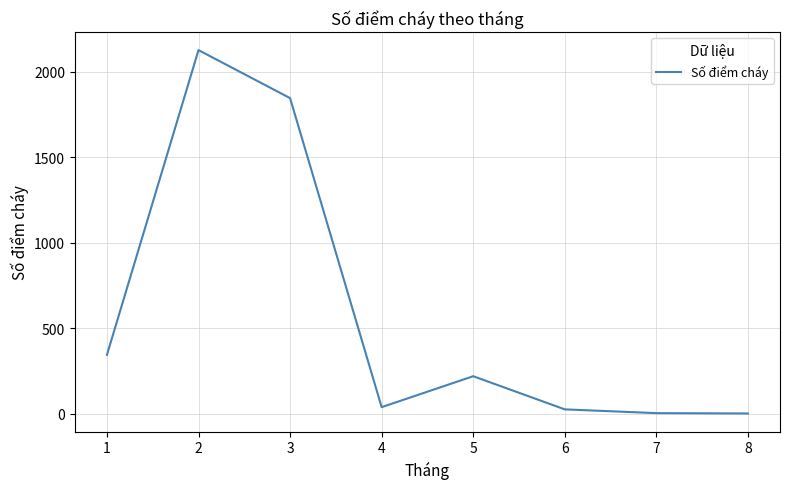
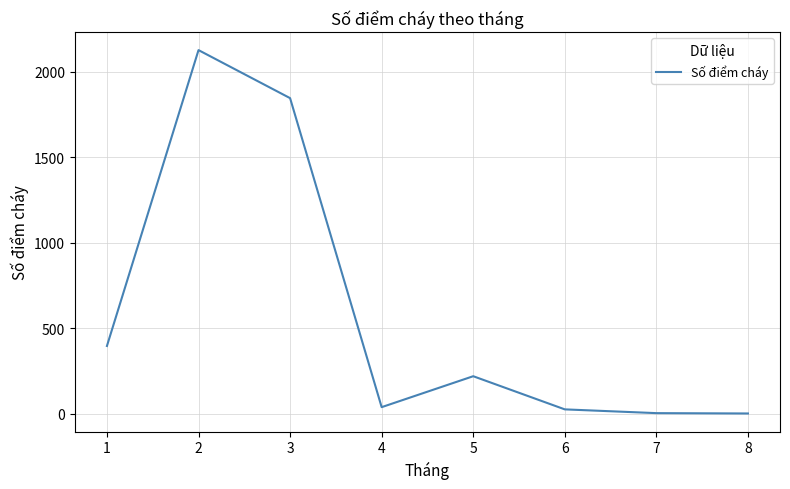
  {
-   "1": 350,
+   "1": 400,
    "2": 2130,
    "3": 1850,
    "4": 40,
    "5": 220,
    "6": 30,
    "7": 0,
    "8": 0
  }
